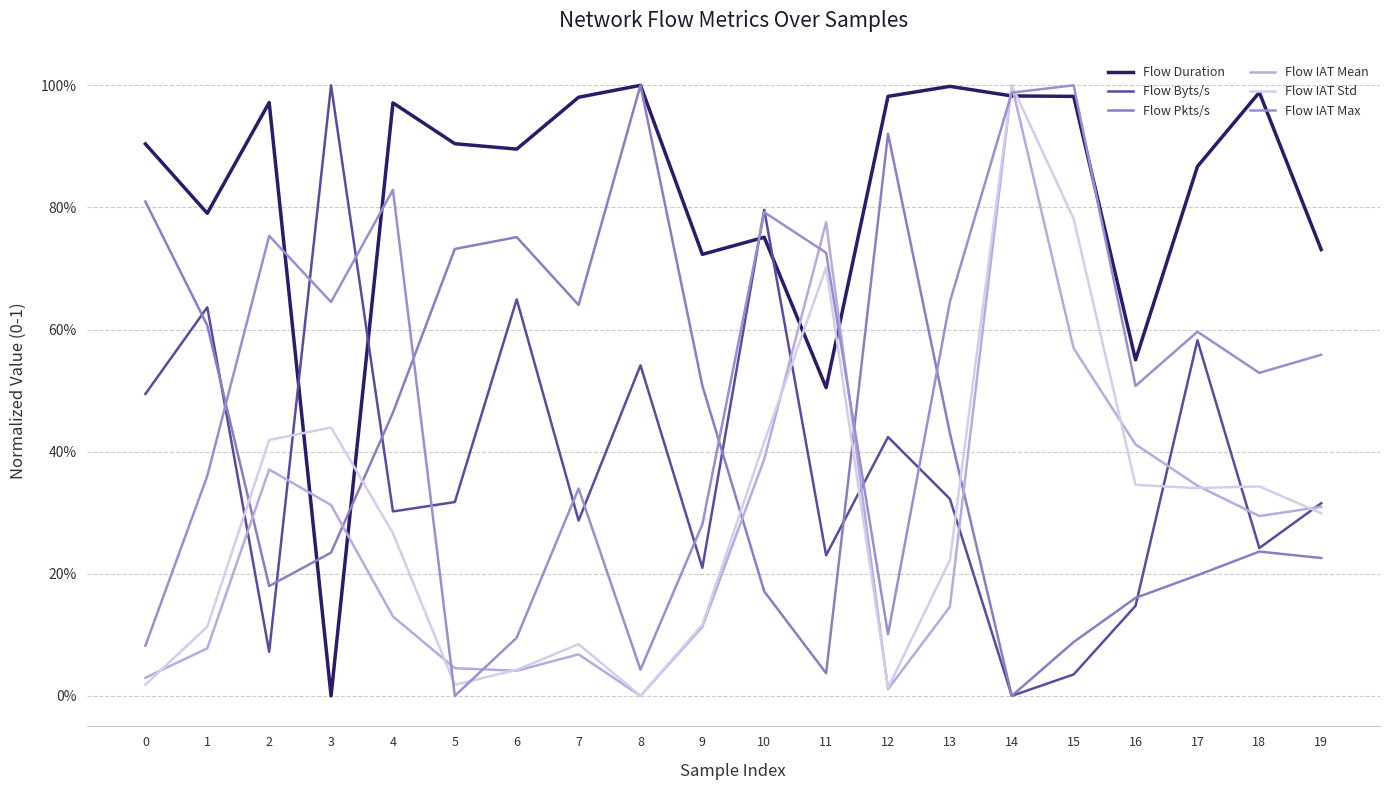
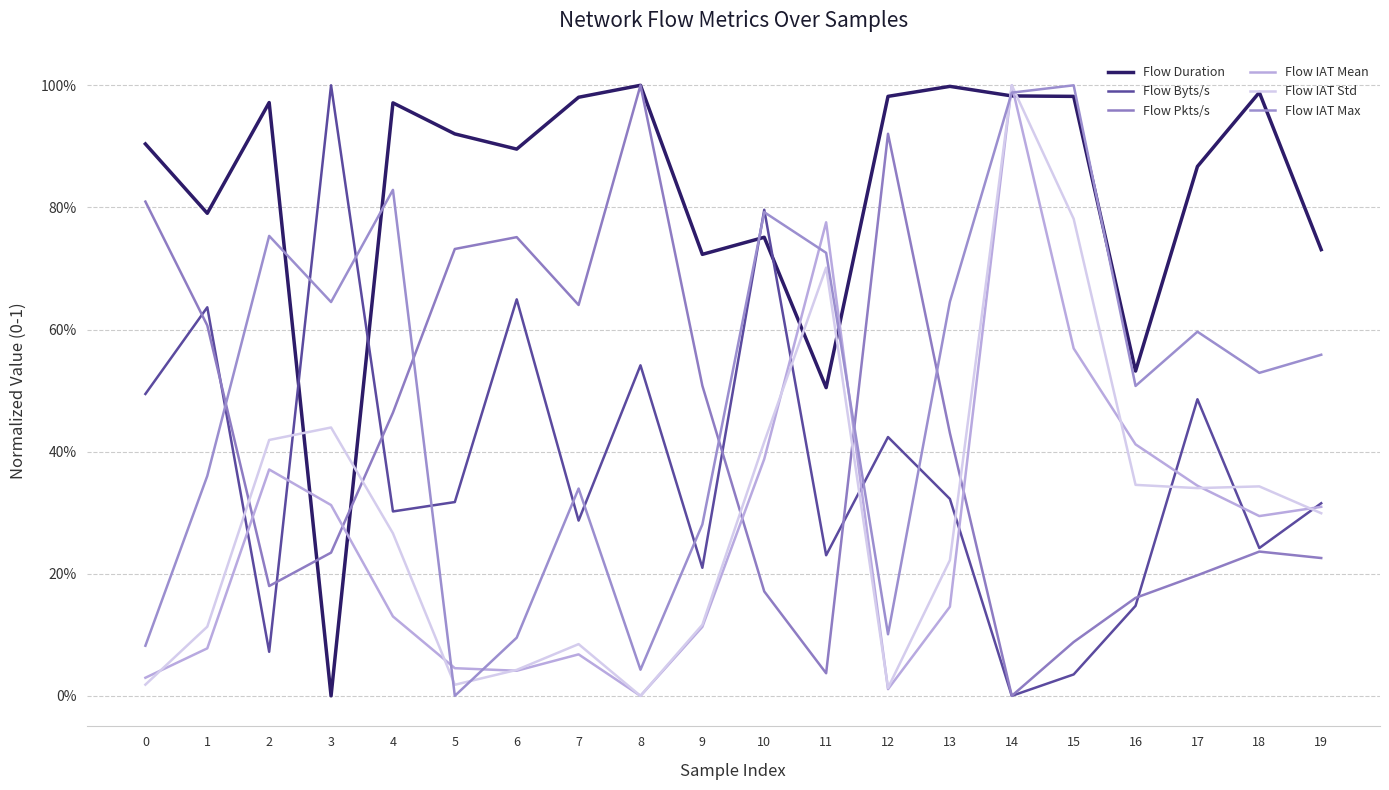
  {
    "Flow Duration": {
      "0": "90%",
      "1": "79%",
      "2": "97%",
      "3": "0%",
      "4": "97%",
-     "5": "90%",
+     "5": "92%",
      "6": "90%",
      "7": "98%",
      "9": "72%",
      "10": "75%",
      "11": "50%",
      "12": "98%",
      "13": "100%",
      "14": "98%",
      "15": "98%",
-     "16": "55%",
+     "16": "53%",
      "17": "87%",
      "18": "99%",
      "19": "73%"
    },
    "Flow Byts/s": {
      "0": "49%",
      "1": "64%",
      "2": "7%",
      "3": "100%",
      "4": "30%",
      "5": "32%",
      "6": "65%",
      "7": "29%",
      "8": "54%",
      "9": "21%",
      "11": "23%",
      "12": "42%",
      "13": "32%",
      "15": "4%",
      "16": "15%",
-     "17": "58%",
+     "17": "49%",
      "18": "24%",
      "19": "32%"
    }
  }
